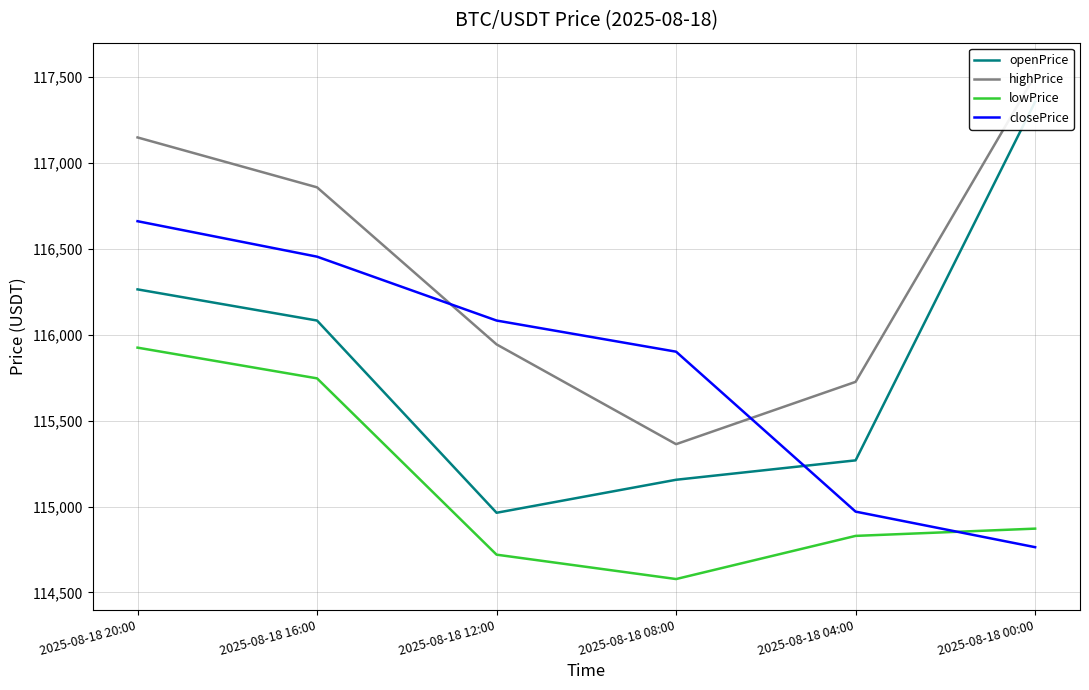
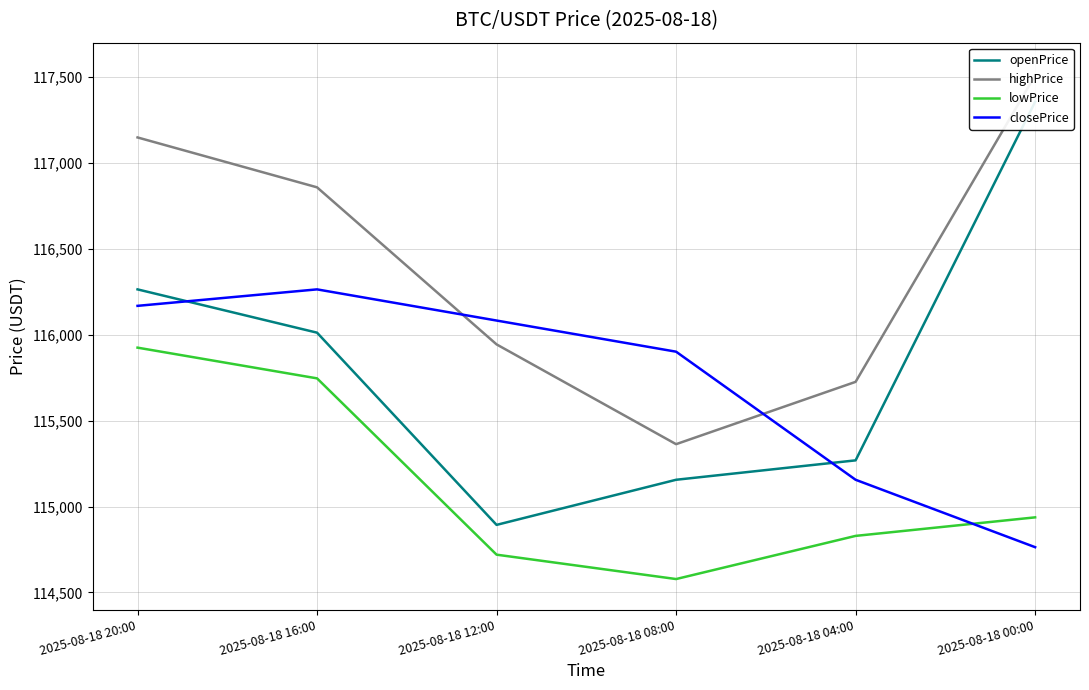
  {
    "openPrice": {
      "2025-08-18 20:00": "116,260",
-     "2025-08-18 16:00": "116,080",
-     "2025-08-18 12:00": "114,960",
+     "2025-08-18 16:00": "116,010",
+     "2025-08-18 12:00": "114,890",
      "2025-08-18 08:00": "115,160",
      "2025-08-18 04:00": "115,270"
    },
    "highPrice": {
      "2025-08-18 20:00": "117,150",
      "2025-08-18 16:00": "116,860",
      "2025-08-18 12:00": "115,940",
      "2025-08-18 08:00": "115,360",
      "2025-08-18 04:00": "115,730"
    },
    "lowPrice": {
      "2025-08-18 20:00": "115,920",
      "2025-08-18 16:00": "115,750",
      "2025-08-18 12:00": "114,720",
      "2025-08-18 08:00": "114,580",
      "2025-08-18 04:00": "114,830",
-     "2025-08-18 00:00": "114,870"
+     "2025-08-18 00:00": "114,940"
    },
    "closePrice": {
-     "2025-08-18 20:00": "116,660",
-     "2025-08-18 16:00": "116,450",
+     "2025-08-18 20:00": "116,170",
+     "2025-08-18 16:00": "116,260",
      "2025-08-18 12:00": "116,080",
      "2025-08-18 08:00": "115,900",
-     "2025-08-18 04:00": "114,970",
+     "2025-08-18 04:00": "115,160",
      "2025-08-18 00:00": "114,760"
    }
  }
